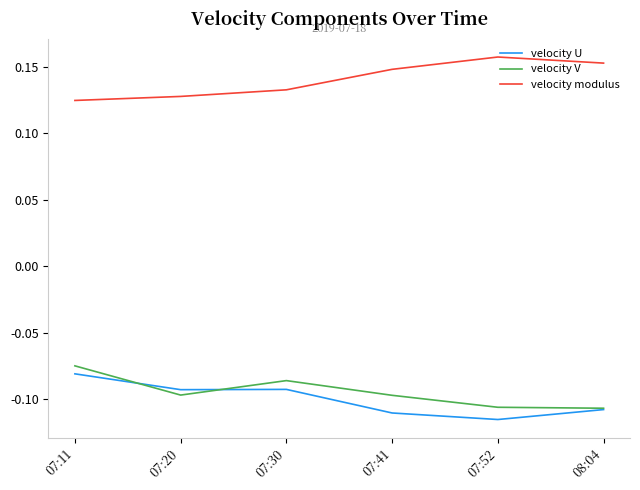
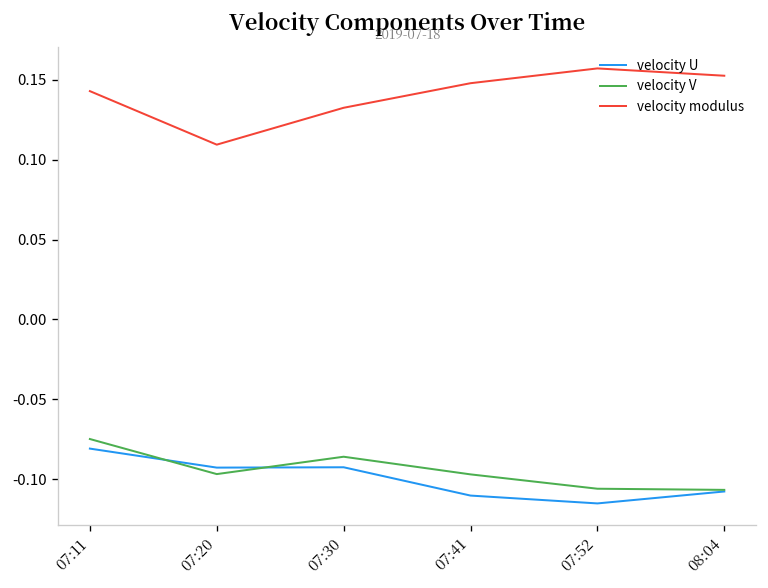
  {
    "velocity U": {
      "07:11": -0.081,
      "07:20": -0.093,
      "07:30": -0.093,
      "07:41": -0.110,
      "07:52": -0.115
    },
    "velocity V": {
      "07:11": -0.075,
      "07:20": -0.097,
      "07:30": -0.086,
      "07:41": -0.097,
      "07:52": -0.106
    },
    "velocity modulus": {
-     "07:11": 0.125,
-     "07:20": 0.128,
+     "07:11": 0.143,
+     "07:20": 0.109,
      "07:30": 0.133,
      "07:41": 0.148,
      "07:52": 0.157,
      "08:04": 0.153
    }
  }
